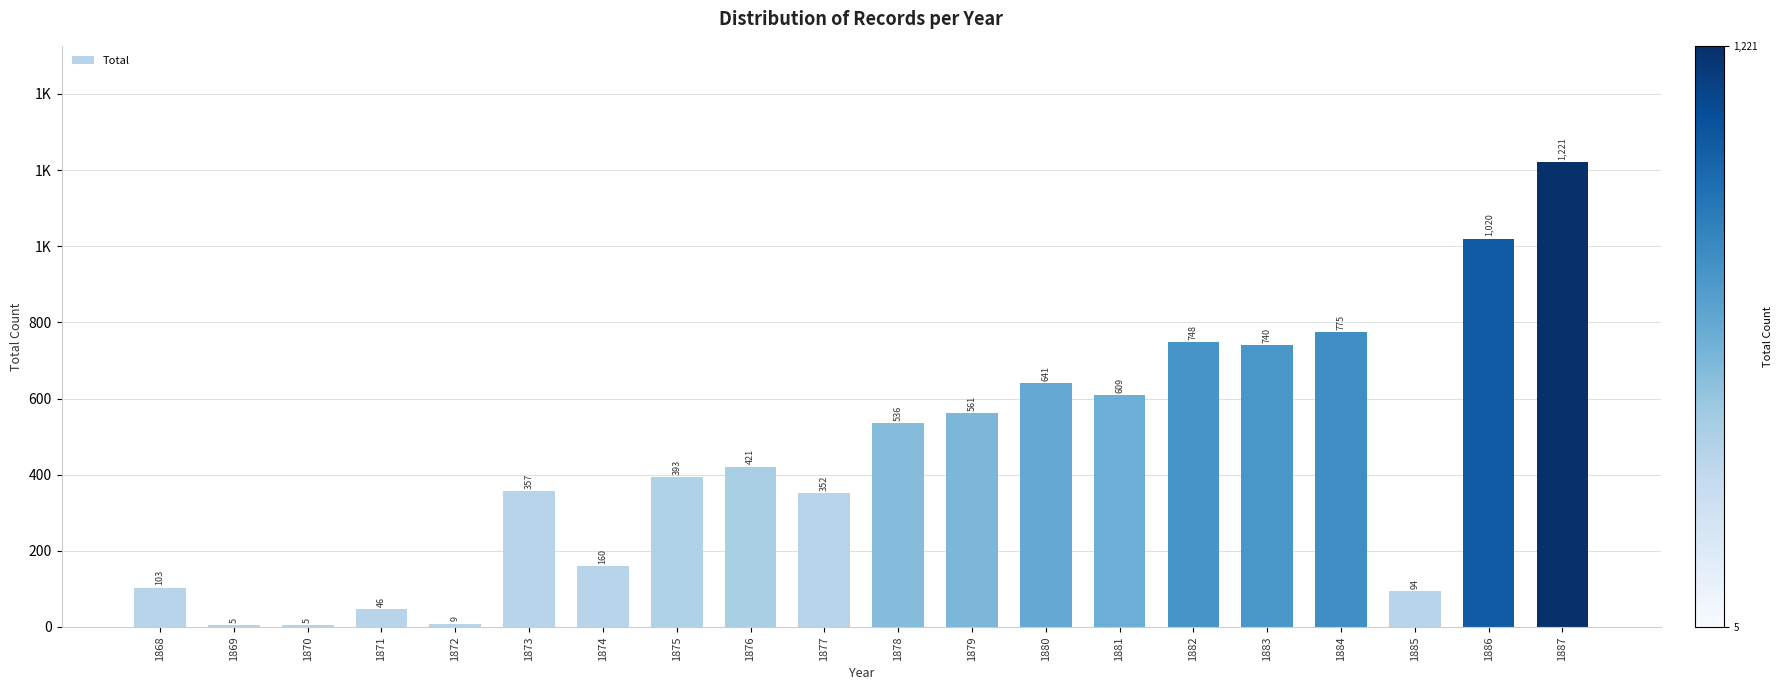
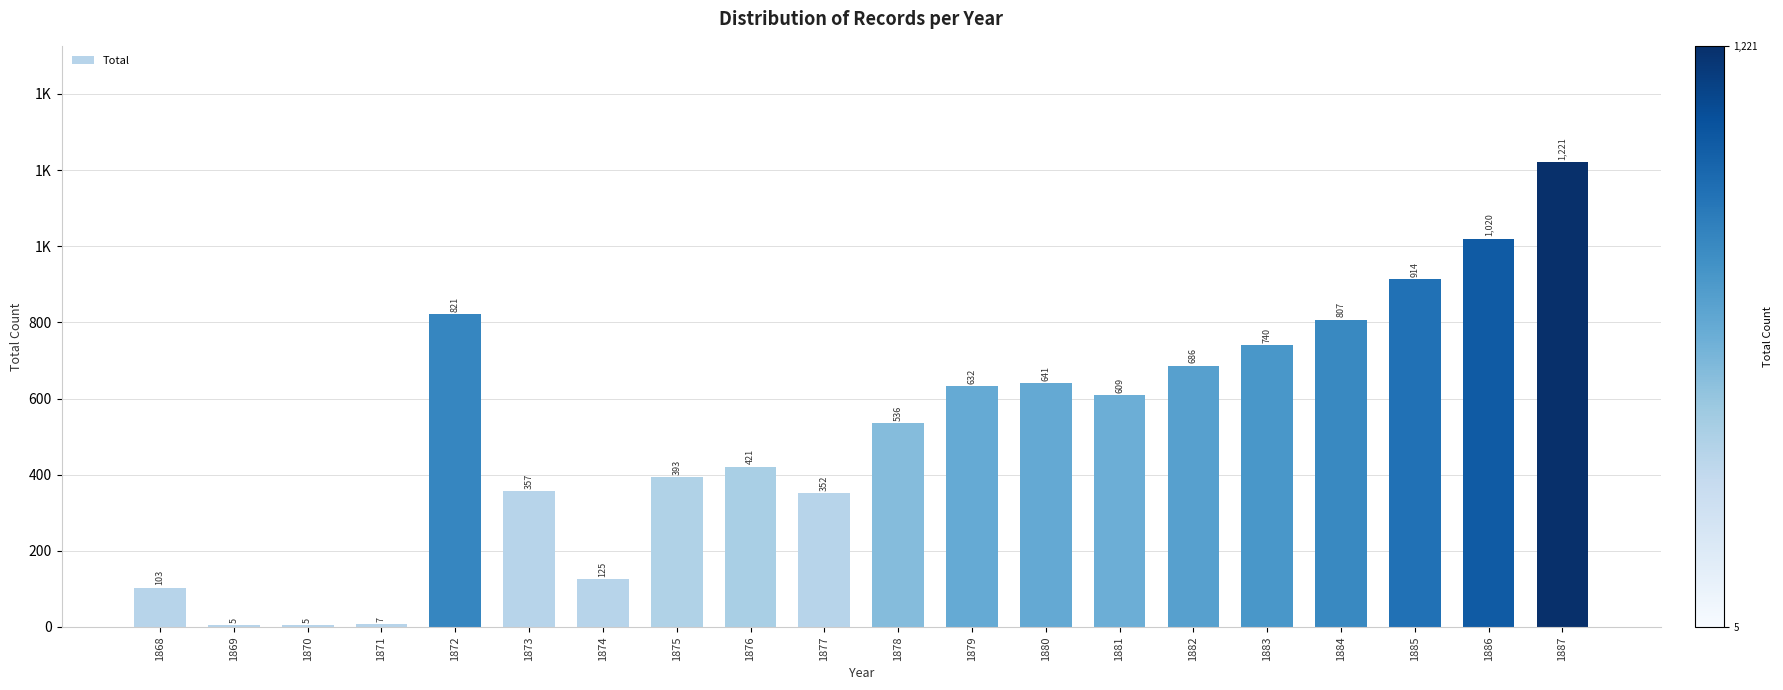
  {
    "1868": "103",
    "1869": "5",
    "1870": "5",
-   "1871": "46",
-   "1872": "9",
+   "1871": "7",
+   "1872": "821",
    "1873": "357",
-   "1874": "160",
+   "1874": "125",
    "1875": "393",
    "1876": "421",
    "1877": "352",
    "1878": "536",
-   "1879": "561",
+   "1879": "632",
    "1880": "641",
    "1881": "609",
-   "1882": "748",
+   "1882": "686",
    "1883": "740",
-   "1884": "775",
-   "1885": "94",
+   "1884": "807",
+   "1885": "914",
    "1886": "1,020",
    "1887": "1,221"
  }
